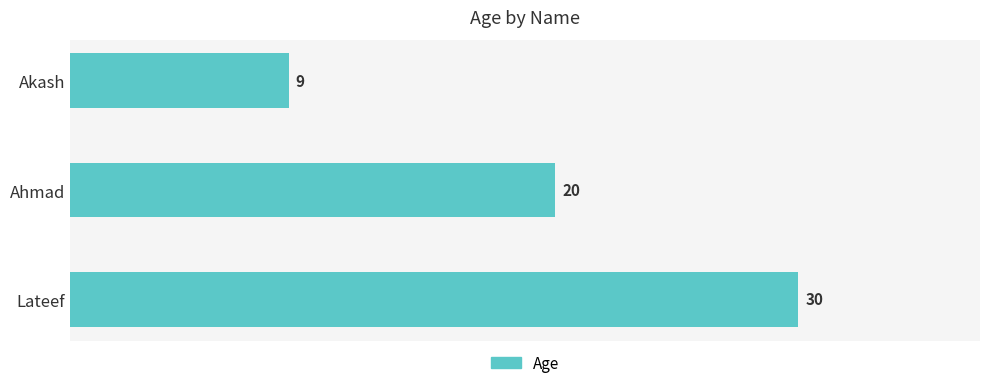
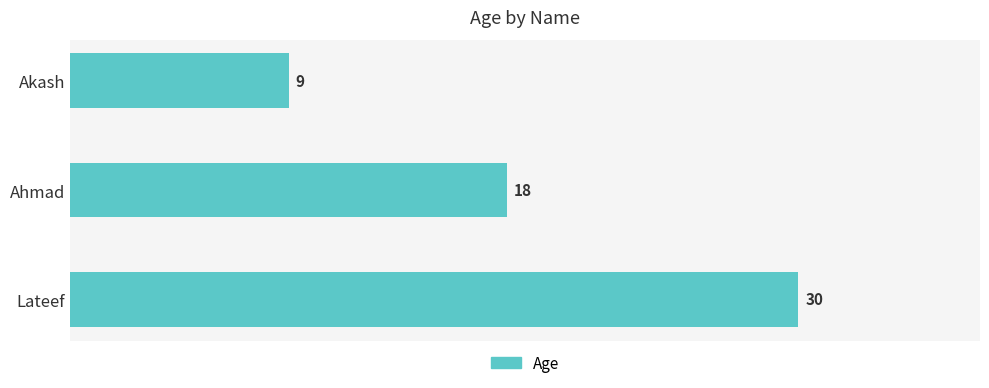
  {
    "Akash": 9,
-   "Ahmad": 20,
+   "Ahmad": 18,
    "Lateef": 30
  }
